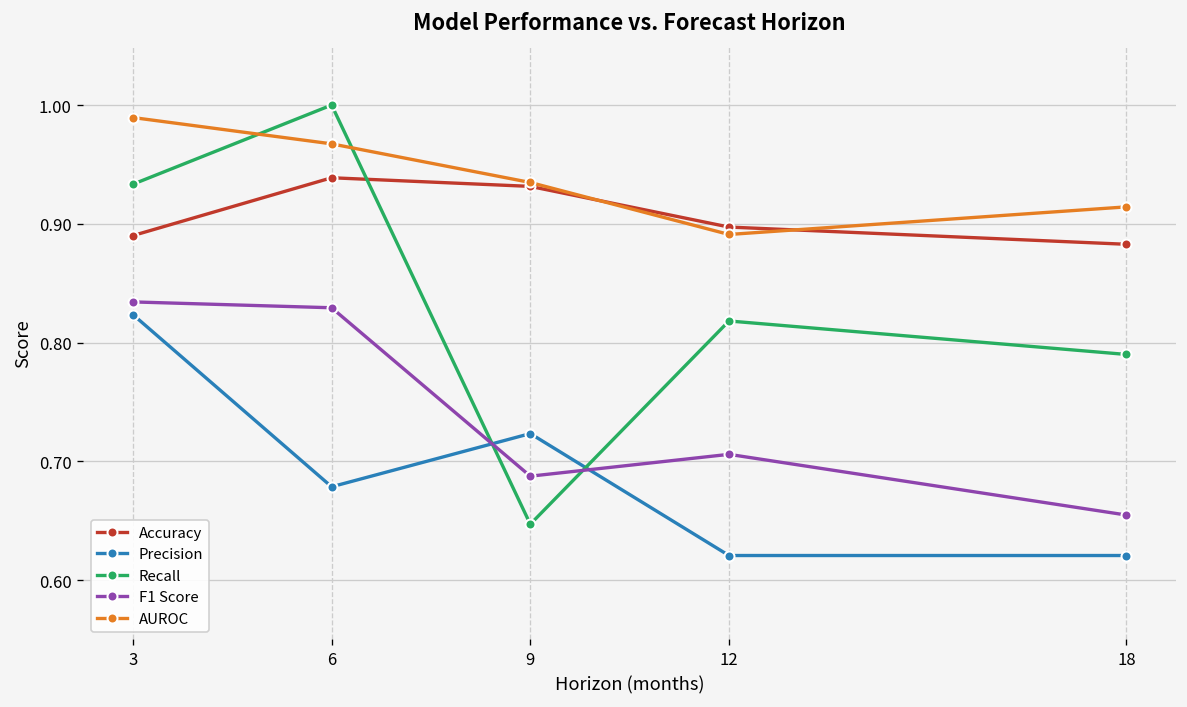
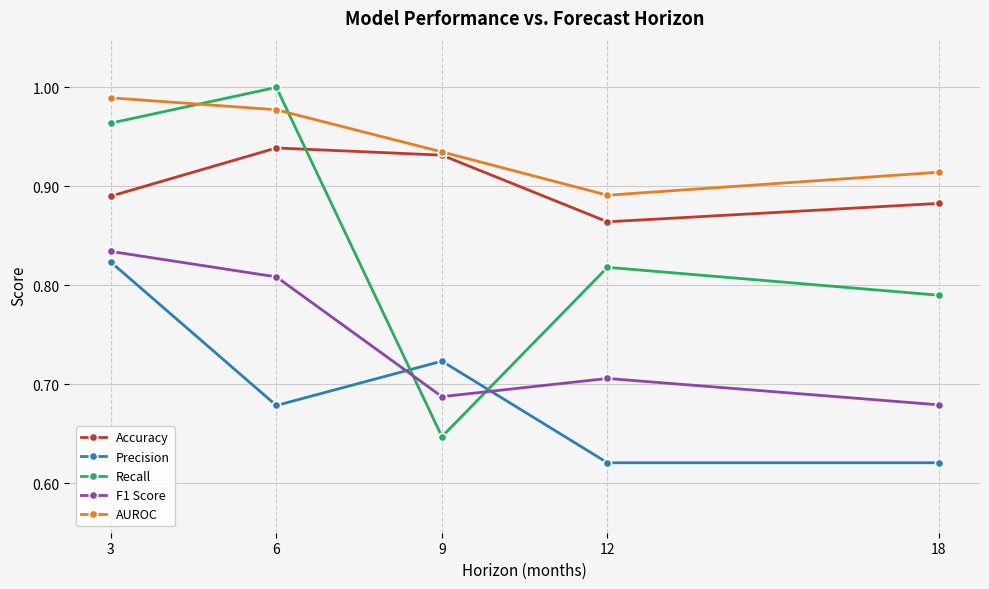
  {
    "Accuracy": {
      "3": 0.89,
      "6": 0.94,
      "9": 0.93,
-     "12": 0.90,
+     "12": 0.86,
      "18": 0.88
    },
    "Precision": {
      "3": 0.82,
      "6": 0.68,
      "9": 0.72,
      "12": 0.62,
      "18": 0.62
    },
    "Recall": {
-     "3": 0.93,
+     "3": 0.96,
      "6": 1.00,
      "9": 0.65,
      "12": 0.82,
      "18": 0.79
    },
    "F1 Score": {
      "3": 0.83,
-     "6": 0.83,
+     "6": 0.81,
      "9": 0.69,
      "12": 0.71,
-     "18": 0.65
+     "18": 0.68
    },
    "AUROC": {
      "3": 0.99,
-     "6": 0.97,
+     "6": 0.98,
      "9": 0.93,
      "12": 0.89,
      "18": 0.91
    }
  }
